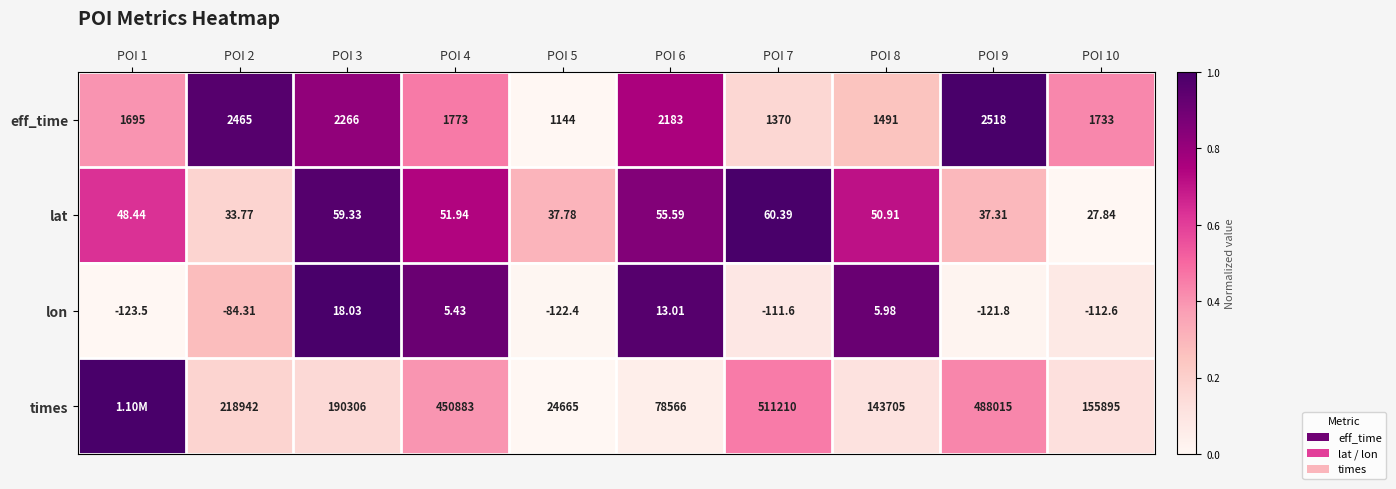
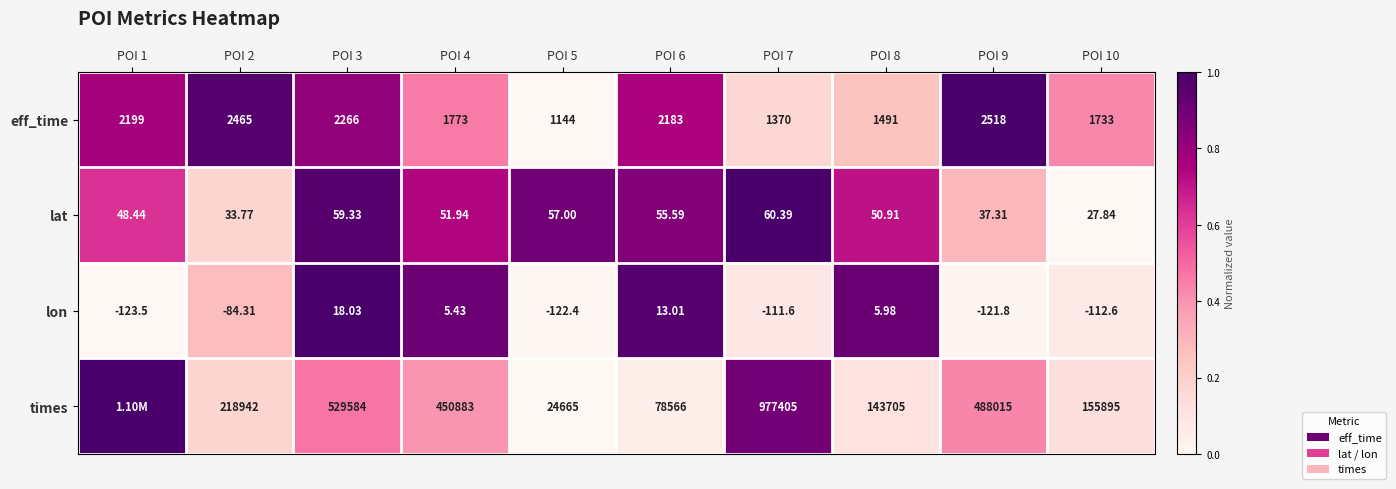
  {
    "eff_time": {
-     "POI 1": "1695",
+     "POI 1": "2199",
      "POI 2": "2465",
      "POI 3": "2266",
      "POI 4": "1773",
      "POI 5": "1144",
      "POI 6": "2183",
      "POI 7": "1370",
      "POI 8": "1491",
      "POI 9": "2518",
      "POI 10": "1733"
    },
    "lat": {
      "POI 1": "48.44",
      "POI 2": "33.77",
      "POI 3": "59.33",
      "POI 4": "51.94",
-     "POI 5": "37.78",
+     "POI 5": "57.00",
      "POI 6": "55.59",
      "POI 7": "60.39",
      "POI 8": "50.91",
      "POI 9": "37.31",
      "POI 10": "27.84"
    },
    "lon": {
      "POI 1": "-123.5",
      "POI 2": "-84.31",
      "POI 3": "18.03",
      "POI 4": "5.43",
      "POI 5": "-122.4",
      "POI 6": "13.01",
      "POI 7": "-111.6",
      "POI 8": "5.98",
      "POI 9": "-121.8",
      "POI 10": "-112.6"
    },
    "times": {
      "POI 1": "1.10M",
      "POI 2": "218942",
-     "POI 3": "190306",
+     "POI 3": "529584",
      "POI 4": "450883",
      "POI 5": "24665",
      "POI 6": "78566",
-     "POI 7": "511210",
+     "POI 7": "977405",
      "POI 8": "143705",
      "POI 9": "488015",
      "POI 10": "155895"
    }
  }
